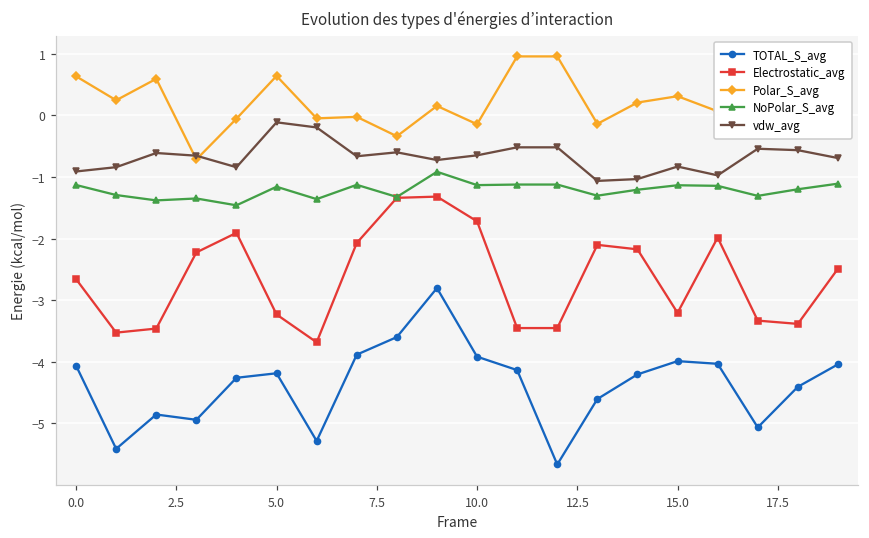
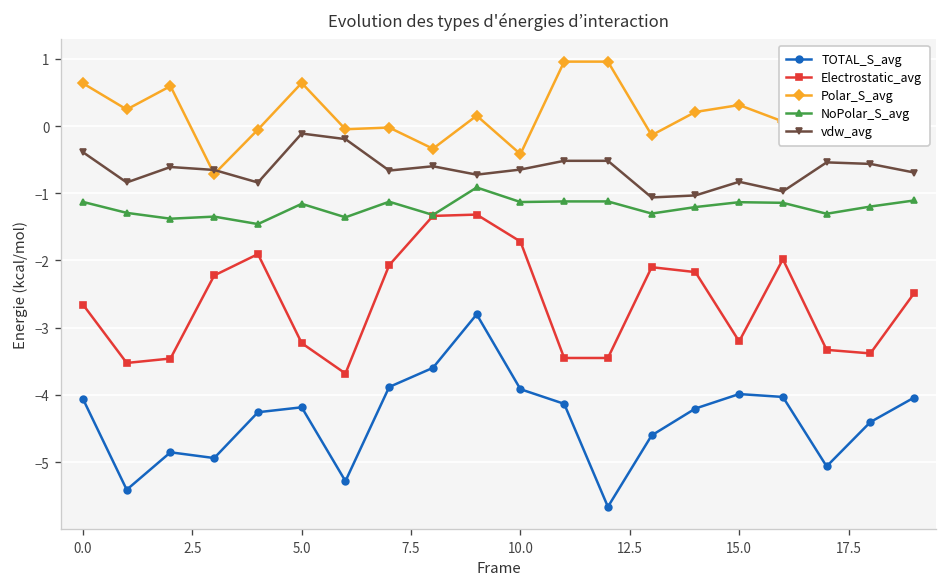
  {
    "TOTAL_S_avg": {
      "0.0": -4.1,
      "5.0": -4.2,
      "10.0": -3.9,
      "15.0": -4.0
    },
    "Electrostatic_avg": {
      "0.0": -2.7,
      "5.0": -3.2,
      "10.0": -1.7,
      "15.0": -3.2
    },
    "Polar_S_avg": {
      "0.0": 0.6,
      "5.0": 0.6,
-     "10.0": -0.1,
+     "10.0": -0.4,
      "15.0": 0.3
    },
    "NoPolar_S_avg": {
      "0.0": -1.1,
      "5.0": -1.2,
      "10.0": -1.1,
      "15.0": -1.1
    },
    "vdw_avg": {
-     "0.0": -0.9,
+     "0.0": -0.4,
      "5.0": -0.1,
      "10.0": -0.6,
      "15.0": -0.8
    }
  }
